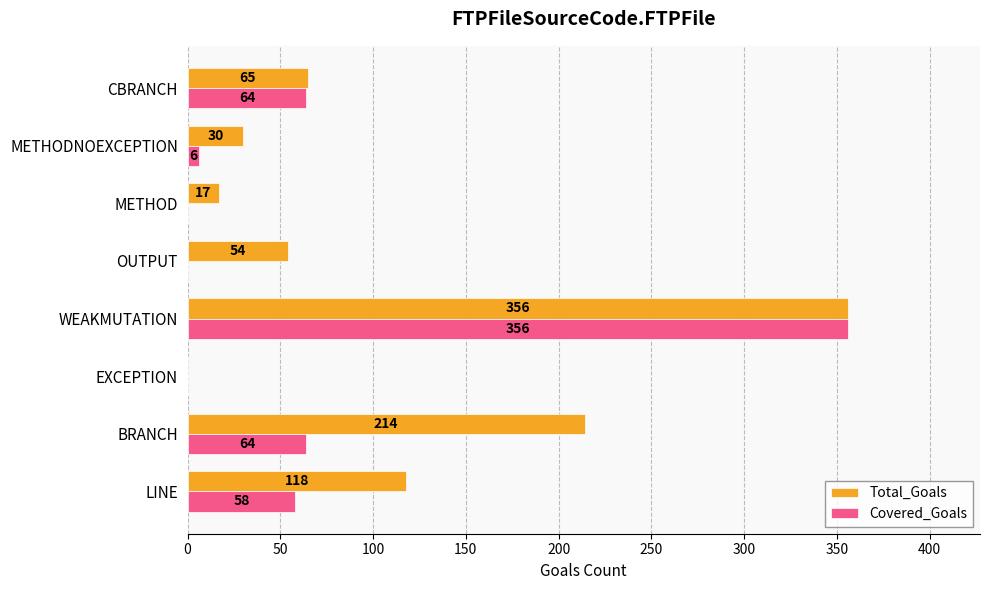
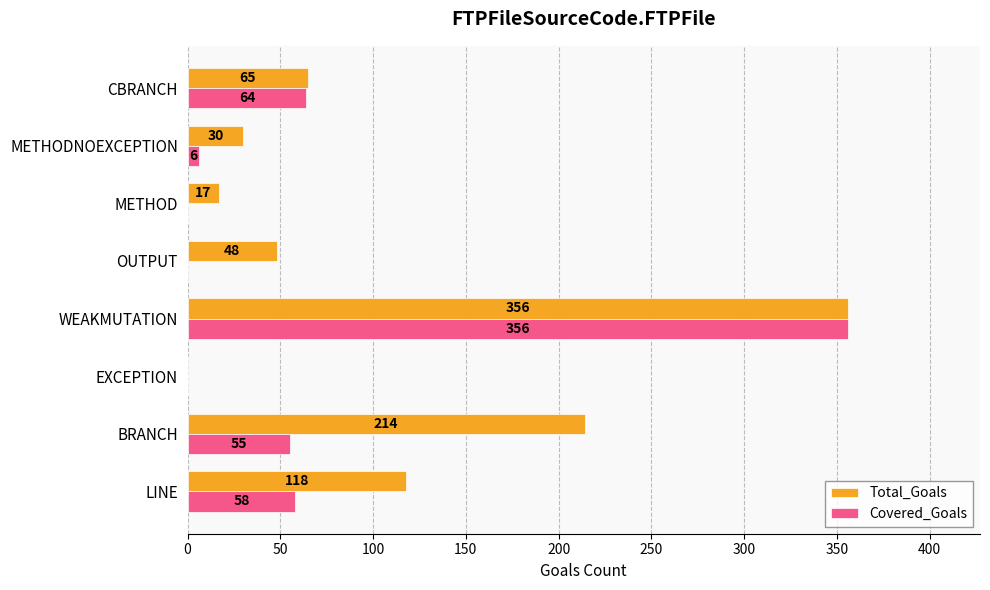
  {
    "Total_Goals": {
      "CBRANCH": 65,
      "METHODNOEXCEPTION": 30,
      "METHOD": 17,
-     "OUTPUT": 54,
+     "OUTPUT": 48,
      "WEAKMUTATION": 356,
      "BRANCH": 214,
      "LINE": 118
    },
    "Covered_Goals": {
      "CBRANCH": 64,
      "METHODNOEXCEPTION": 6,
      "WEAKMUTATION": 356,
-     "BRANCH": 64,
+     "BRANCH": 55,
      "LINE": 58
    }
  }
